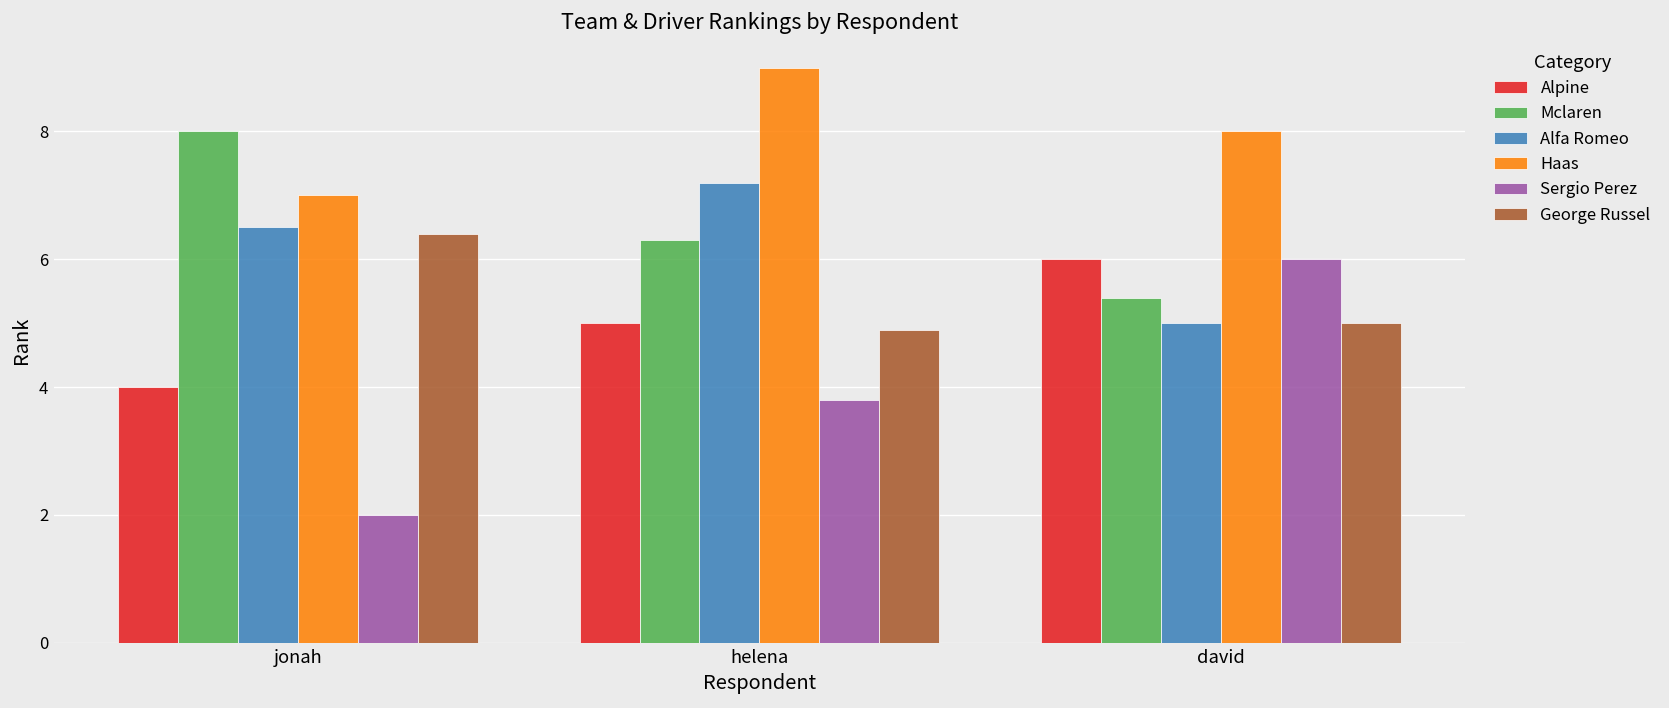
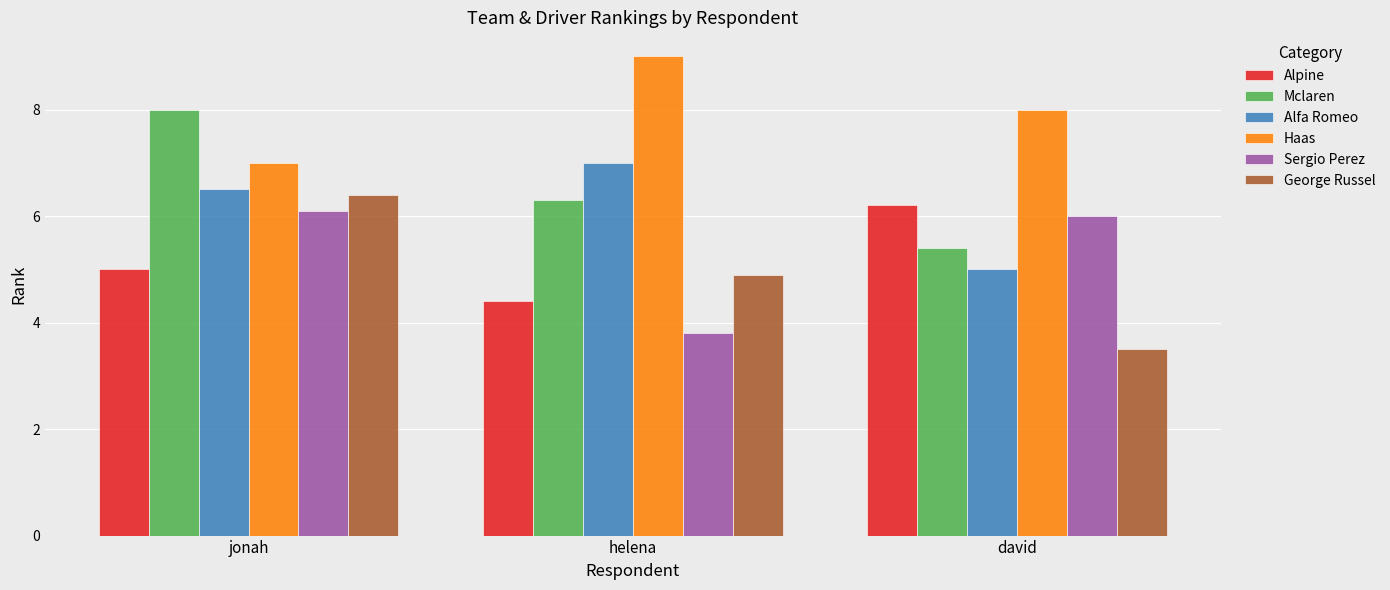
  {
    "Alpine": {
-     "jonah": 4,
-     "helena": 5.0,
-     "david": 6.0
+     "jonah": 5,
+     "helena": 4.4,
+     "david": 6.2
    },
    "Mclaren": {
      "jonah": 8.0,
      "helena": 6.3,
      "david": 5.4
    },
    "Alfa Romeo": {
      "jonah": 6.5,
-     "helena": 7.2,
+     "helena": 7.0,
      "david": 5.0
    },
    "Haas": {
      "jonah": 7.0,
      "helena": 9.0,
      "david": 8.0
    },
    "Sergio Perez": {
-     "jonah": 2.0,
+     "jonah": 6.1,
      "helena": 3.8,
      "david": 6.0
    },
    "George Russel": {
      "jonah": 6.4,
      "helena": 4.9,
-     "david": 5.0
+     "david": 3.5
    }
  }
